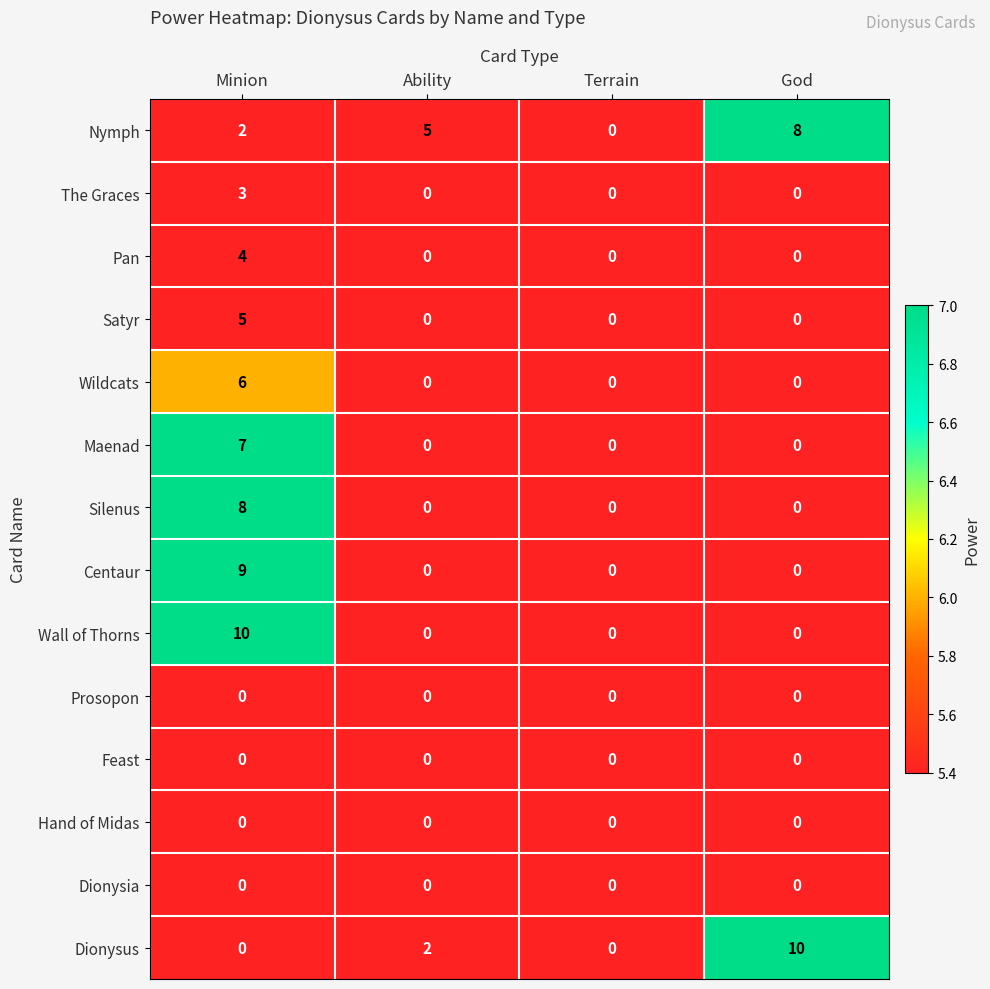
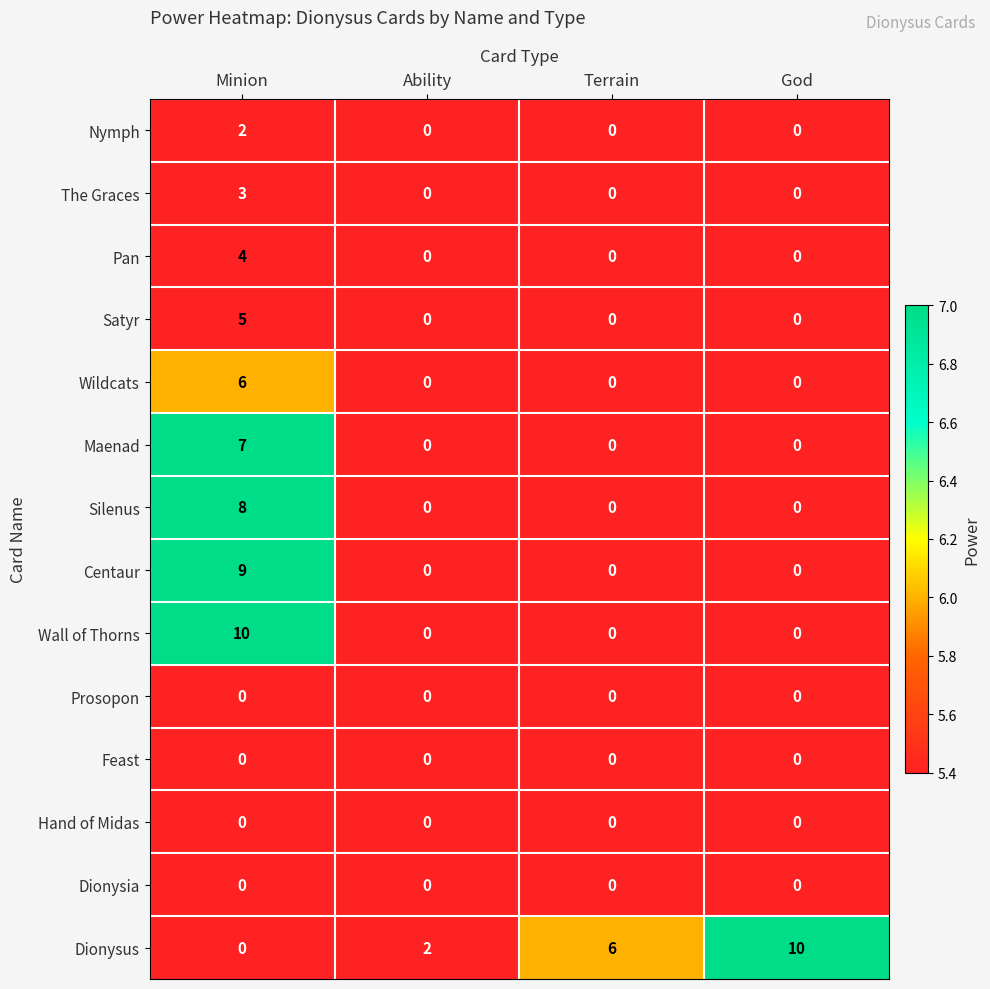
  {
    "Nymph": {
      "Minion": 2,
-     "Ability": 5,
+     "Ability": 0,
      "Terrain": 0,
-     "God": 8
+     "God": 0
    },
    "The Graces": {
      "Minion": 3,
      "Ability": 0,
      "Terrain": 0,
      "God": 0
    },
    "Pan": {
      "Minion": 4,
      "Ability": 0,
      "Terrain": 0,
      "God": 0
    },
    "Satyr": {
      "Minion": 5,
      "Ability": 0,
      "Terrain": 0,
      "God": 0
    },
    "Wildcats": {
      "Minion": 6,
      "Ability": 0,
      "Terrain": 0,
      "God": 0
    },
    "Maenad": {
      "Minion": 7,
      "Ability": 0,
      "Terrain": 0,
      "God": 0
    },
    "Silenus": {
      "Minion": 8,
      "Ability": 0,
      "Terrain": 0,
      "God": 0
    },
    "Centaur": {
      "Minion": 9,
      "Ability": 0,
      "Terrain": 0,
      "God": 0
    },
    "Wall of Thorns": {
      "Minion": 10,
      "Ability": 0,
      "Terrain": 0,
      "God": 0
    },
    "Prosopon": {
      "Minion": 0,
      "Ability": 0,
      "Terrain": 0,
      "God": 0
    },
    "Feast": {
      "Minion": 0,
      "Ability": 0,
      "Terrain": 0,
      "God": 0
    },
    "Hand of Midas": {
      "Minion": 0,
      "Ability": 0,
      "Terrain": 0,
      "God": 0
    },
    "Dionysia": {
      "Minion": 0,
      "Ability": 0,
      "Terrain": 0,
      "God": 0
    },
    "Dionysus": {
      "Minion": 0,
      "Ability": 2,
-     "Terrain": 0,
+     "Terrain": 6,
      "God": 10
    }
  }
